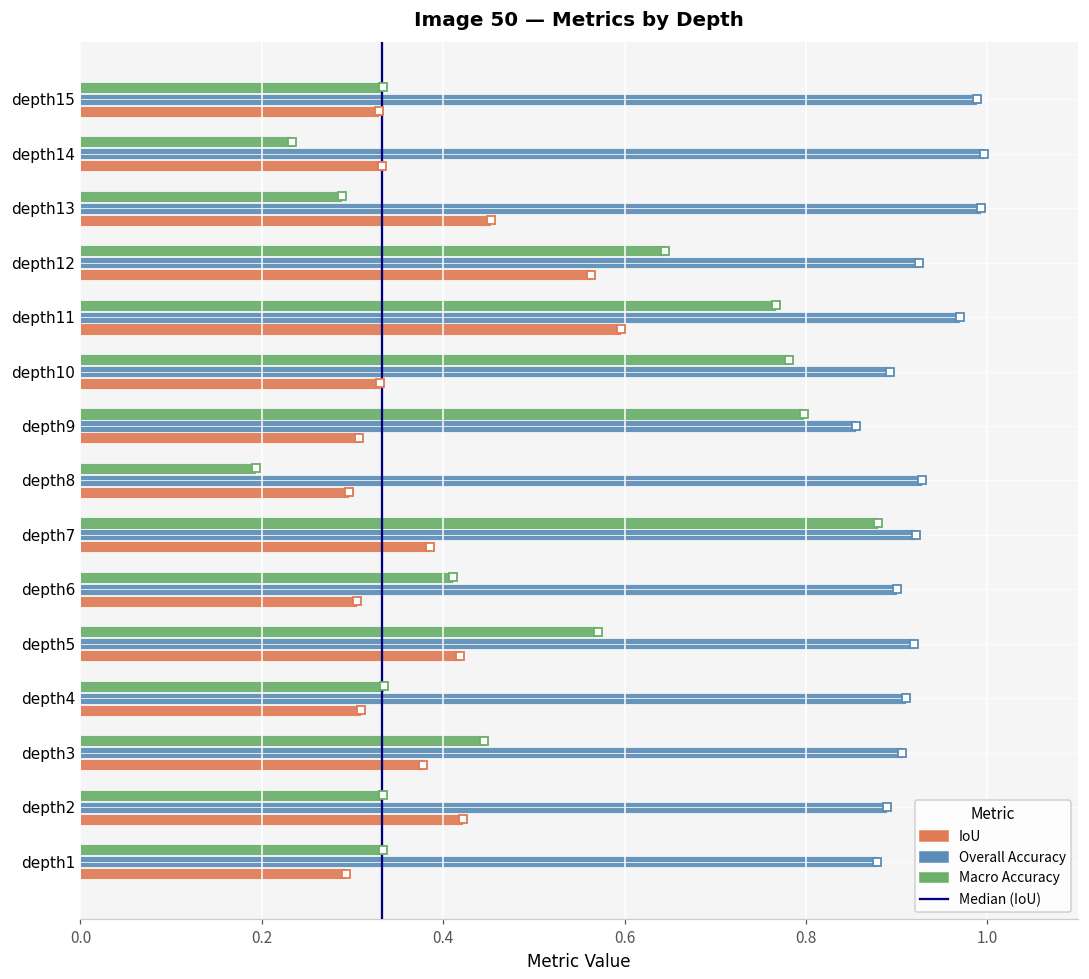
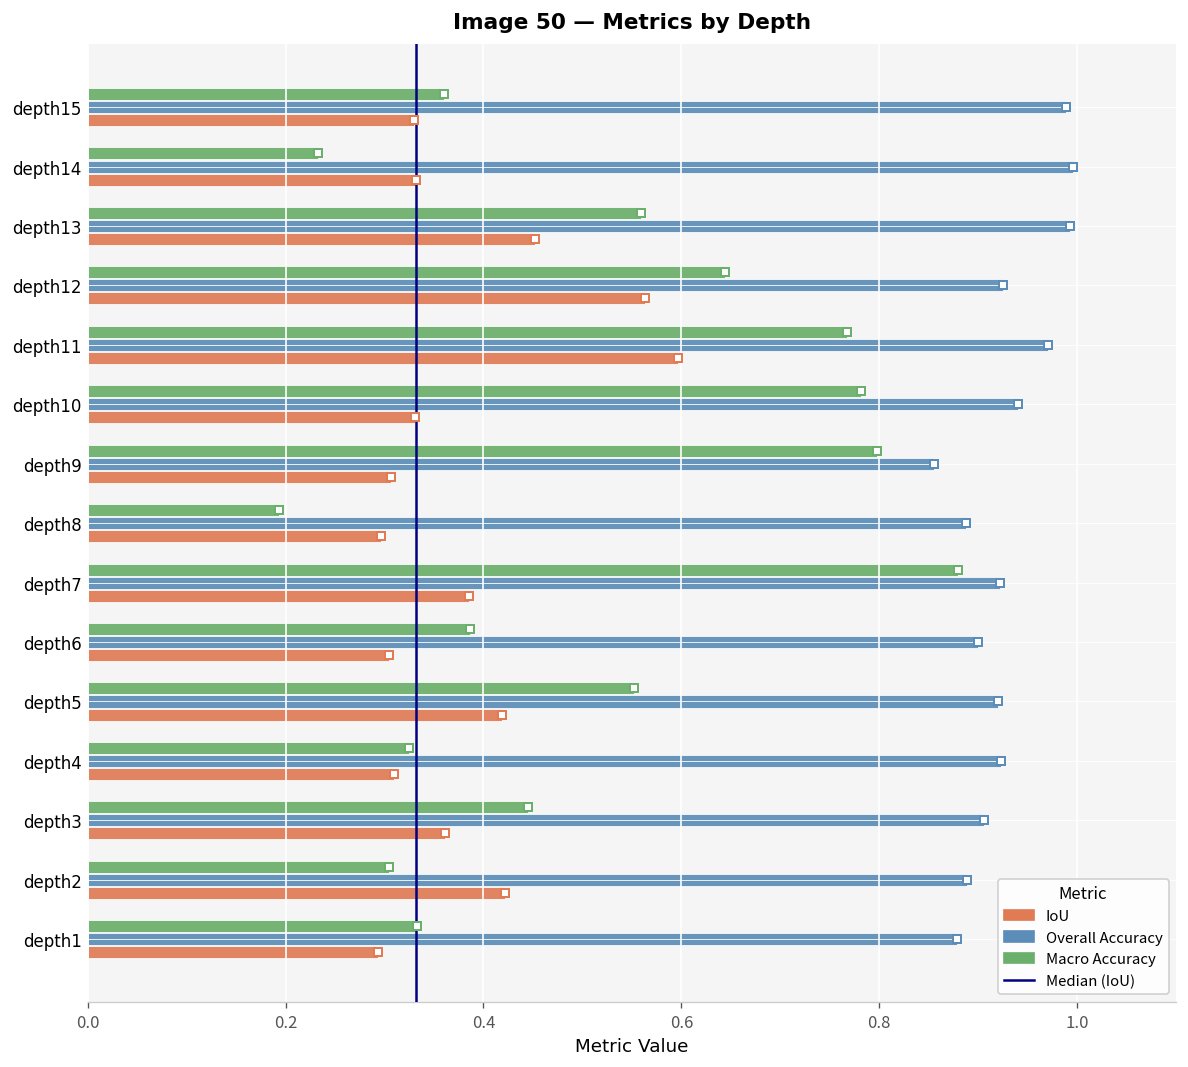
  {
    "IoU": {
      "depth15": 0.33,
      "depth14": 0.33,
      "depth13": 0.45,
      "depth12": 0.56,
      "depth11": 0.60,
      "depth10": 0.33,
      "depth9": 0.31,
      "depth8": 0.30,
      "depth7": 0.39,
      "depth6": 0.30,
      "depth5": 0.42,
      "depth4": 0.31,
-     "depth3": 0.38,
+     "depth3": 0.36,
      "depth2": 0.42,
      "depth1": 0.29
    },
    "Overall Accuracy": {
      "depth15": 0.99,
      "depth14": 1.00,
      "depth13": 0.99,
      "depth12": 0.92,
      "depth11": 0.97,
-     "depth10": 0.89,
+     "depth10": 0.94,
      "depth9": 0.86,
-     "depth8": 0.93,
+     "depth8": 0.89,
      "depth7": 0.92,
      "depth6": 0.90,
      "depth5": 0.92,
-     "depth4": 0.91,
+     "depth4": 0.92,
      "depth3": 0.91,
      "depth2": 0.89,
      "depth1": 0.88
    },
    "Macro Accuracy": {
-     "depth15": 0.33,
+     "depth15": 0.36,
      "depth14": 0.23,
-     "depth13": 0.29,
+     "depth13": 0.56,
      "depth12": 0.64,
      "depth11": 0.77,
      "depth10": 0.78,
      "depth9": 0.80,
      "depth8": 0.19,
      "depth7": 0.88,
-     "depth6": 0.41,
-     "depth5": 0.57,
-     "depth4": 0.33,
+     "depth6": 0.39,
+     "depth5": 0.55,
+     "depth4": 0.32,
      "depth3": 0.44,
-     "depth2": 0.33,
+     "depth2": 0.30,
      "depth1": 0.33
    }
  }
